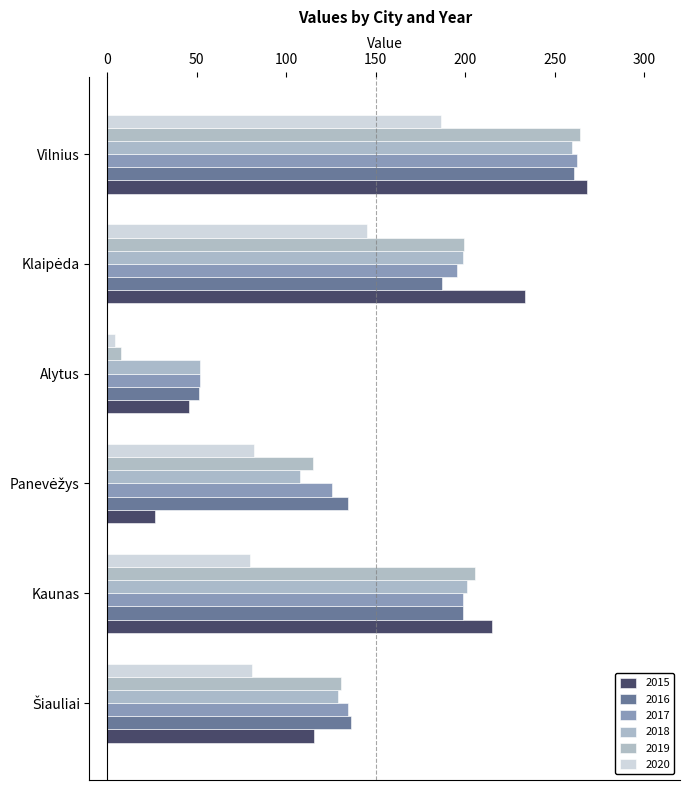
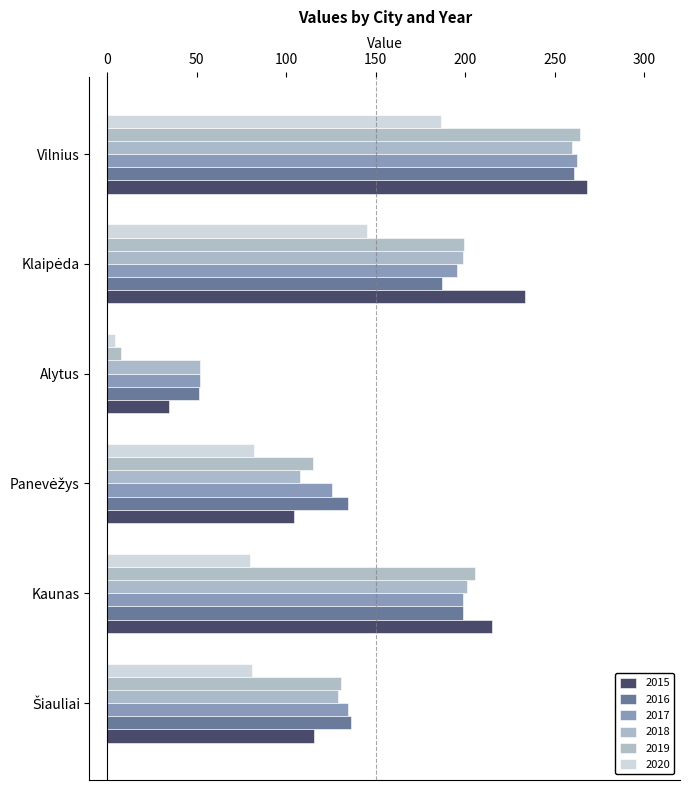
  {
    "2015": {
      "Vilnius": 268,
      "Klaipėda": 234,
-     "Alytus": 46,
-     "Panevėžys": 27,
+     "Alytus": 34,
+     "Panevėžys": 104,
      "Kaunas": 215,
      "Šiauliai": 116
    }
  }
